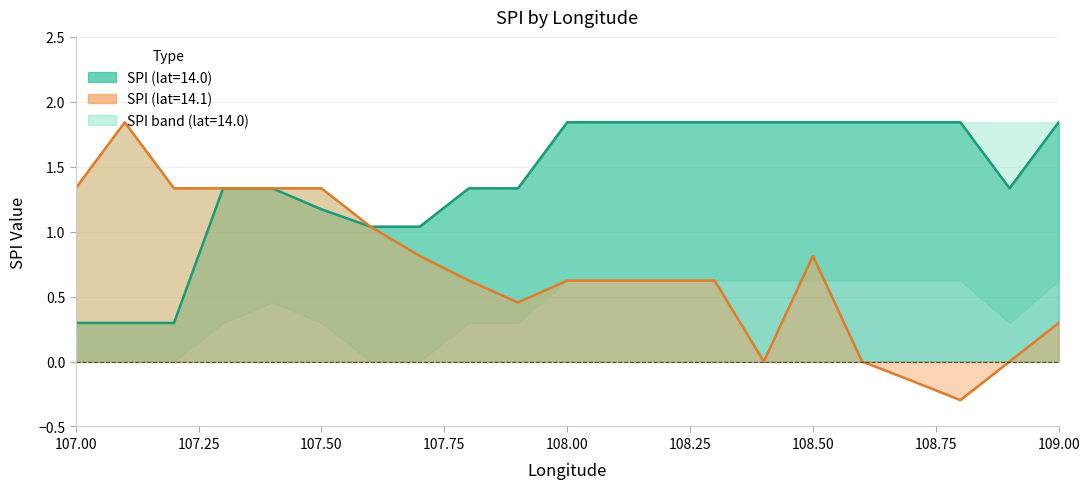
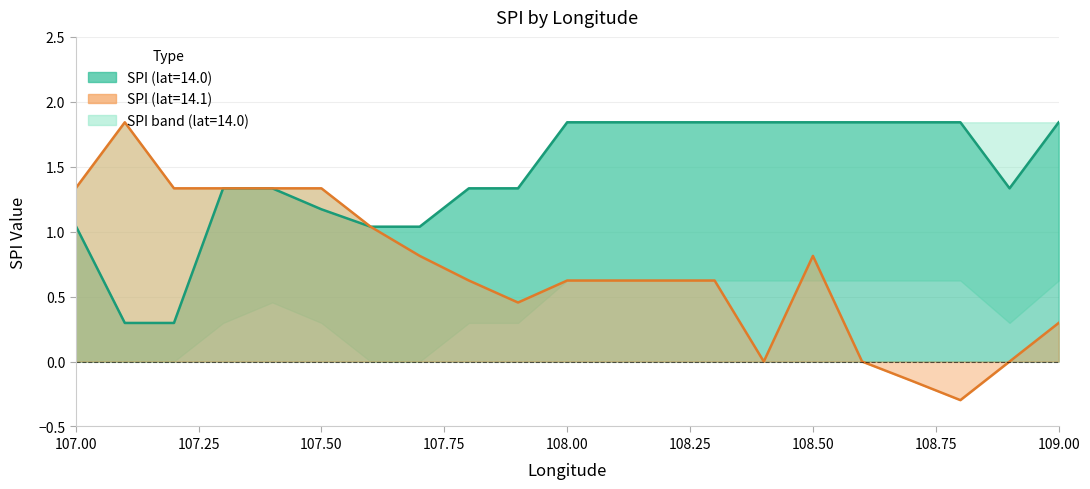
  {
    "SPI (lat=14.0)": {
-     "107.00": 0.30,
+     "107.00": 1.05,
      "107.50": 1.17
    }
  }
